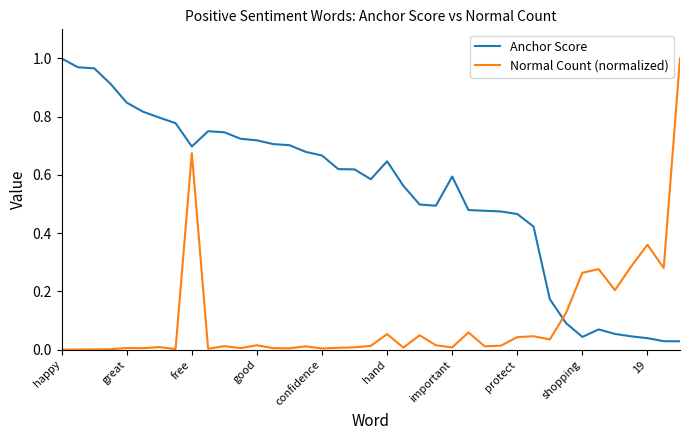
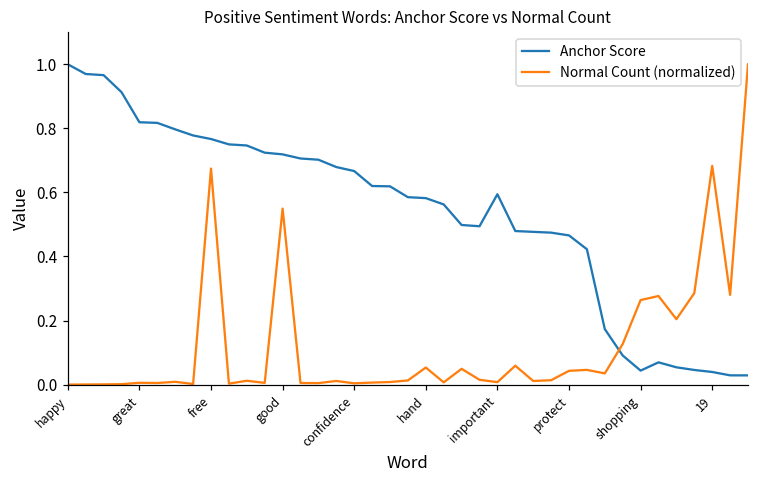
  {
    "Anchor Score": {
      "happy": 1.00,
-     "great": 0.85,
-     "free": 0.70,
+     "great": 0.82,
+     "free": 0.77,
      "good": 0.72,
      "confidence": 0.67,
-     "hand": 0.65,
+     "hand": 0.58,
      "important": 0.59,
      "protect": 0.47,
      "shopping": 0.04,
      "19": 0.04
    },
    "Normal Count (normalized)": {
      "happy": 0.00,
      "great": 0.01,
      "free": 0.67,
-     "good": 0.01,
+     "good": 0.55,
      "confidence": 0.00,
      "hand": 0.05,
      "important": 0.01,
      "protect": 0.04,
      "shopping": 0.26,
-     "19": 0.36
+     "19": 0.68
    }
  }
